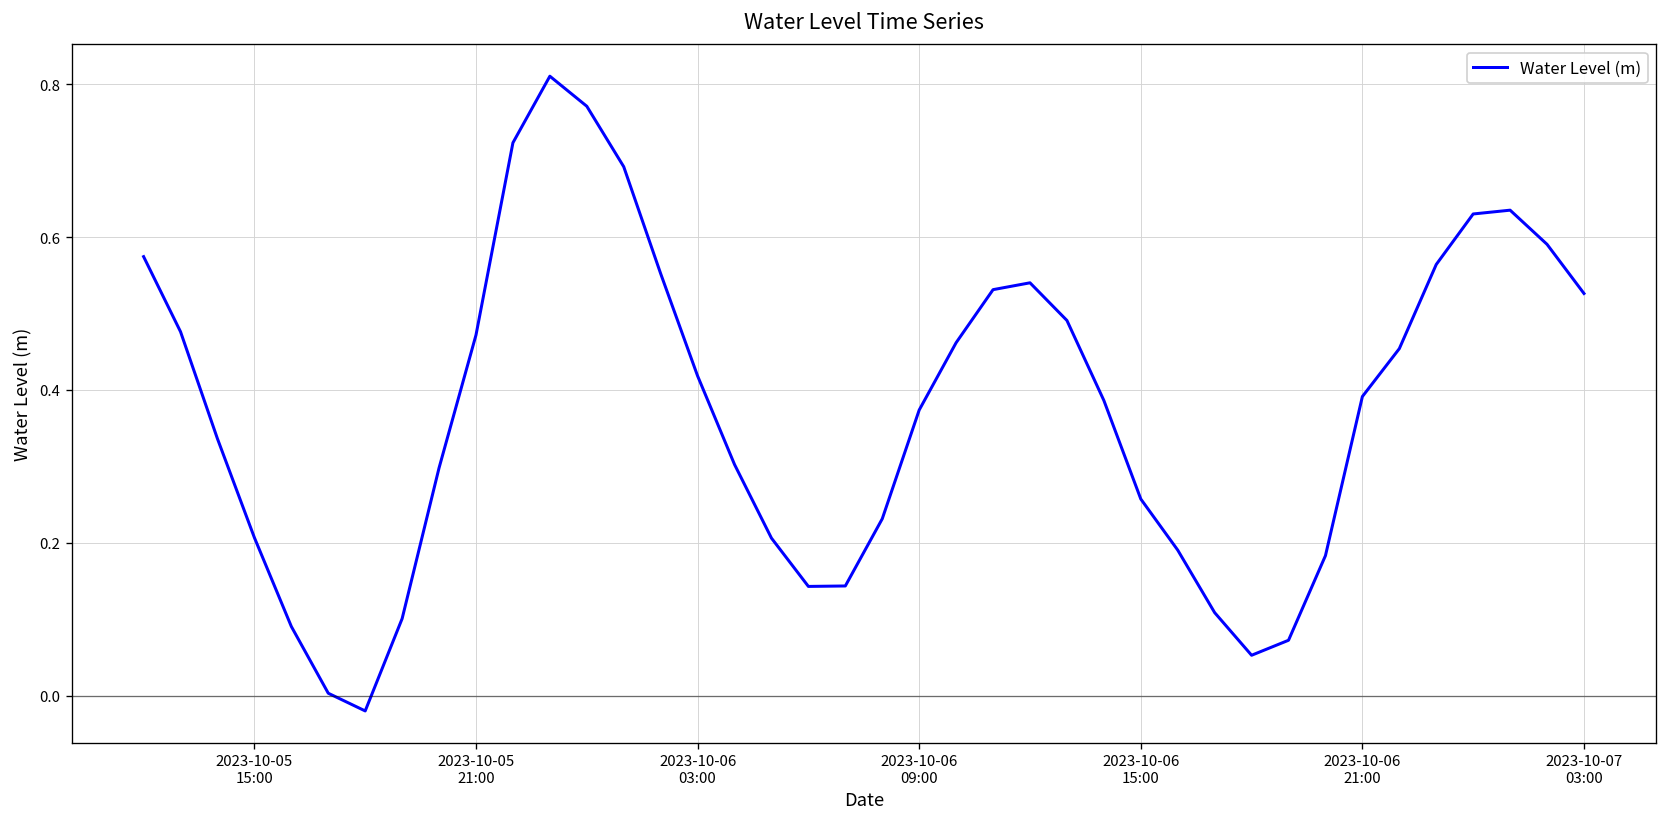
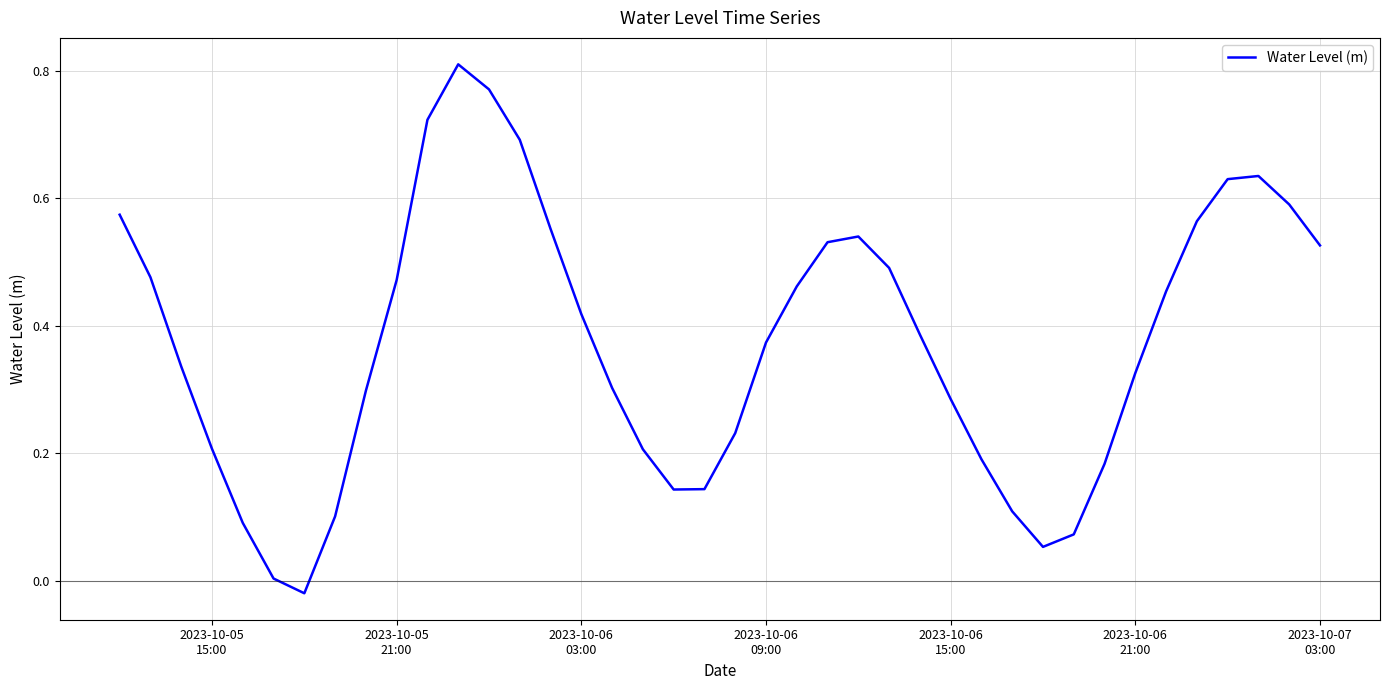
  {
    "2023-10-05 15:00": 0.21,
    "2023-10-05 21:00": 0.47,
    "2023-10-06 03:00": 0.42,
    "2023-10-06 09:00": 0.37,
-   "2023-10-06 15:00": 0.26,
-   "2023-10-06 21:00": 0.39,
+   "2023-10-06 15:00": 0.28,
+   "2023-10-06 21:00": 0.33,
    "2023-10-07 03:00": 0.53
  }
